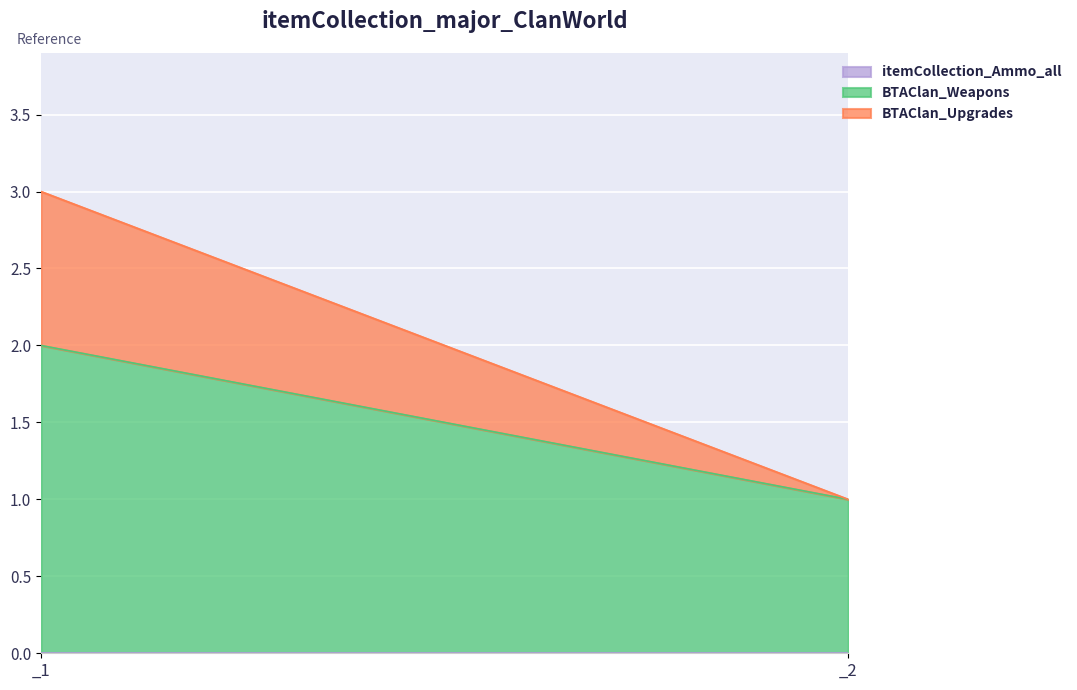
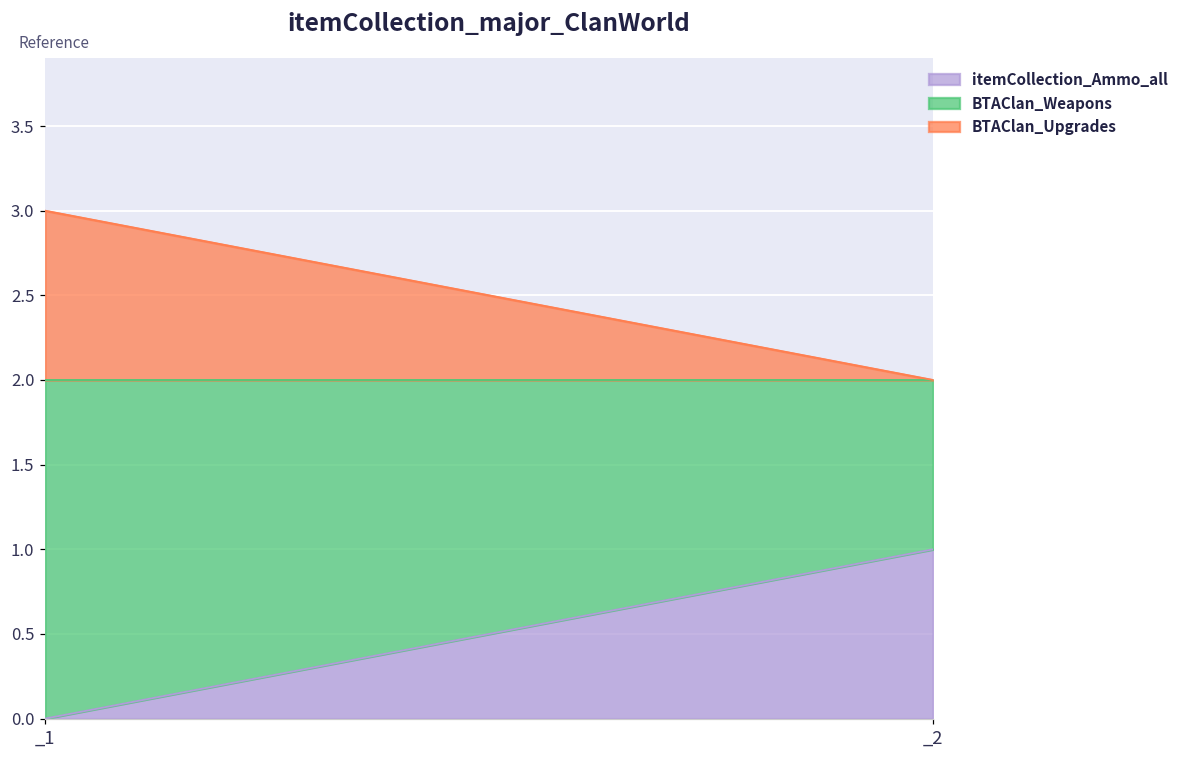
  {
    "itemCollection_Ammo_all": {
      "_1": 0,
-     "_2": 0
+     "_2": 1
    },
    "BTAClan_Weapons": {
      "_1": 2
    },
    "BTAClan_Upgrades": {
      "_1": 1
    }
  }
